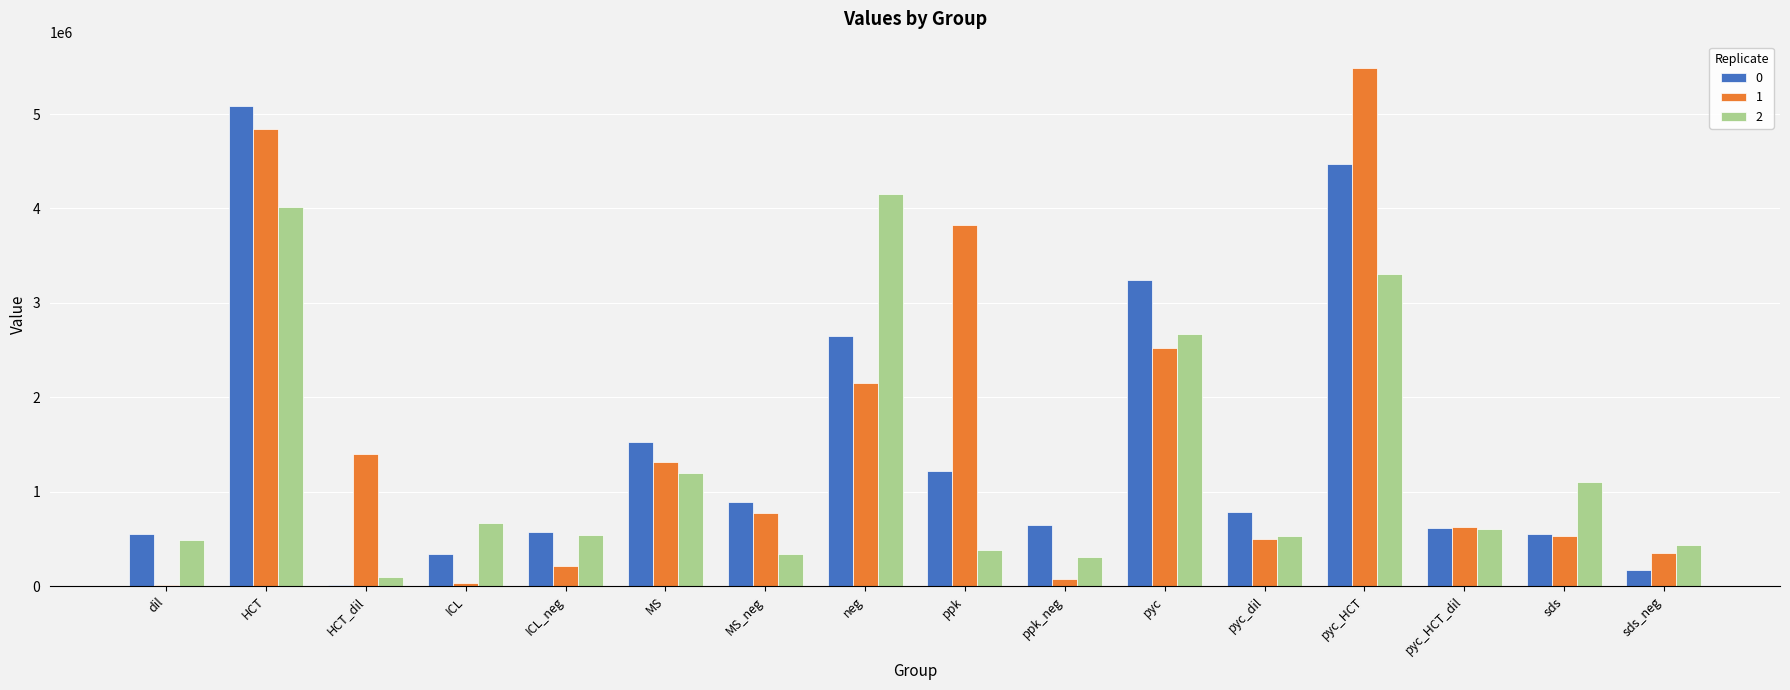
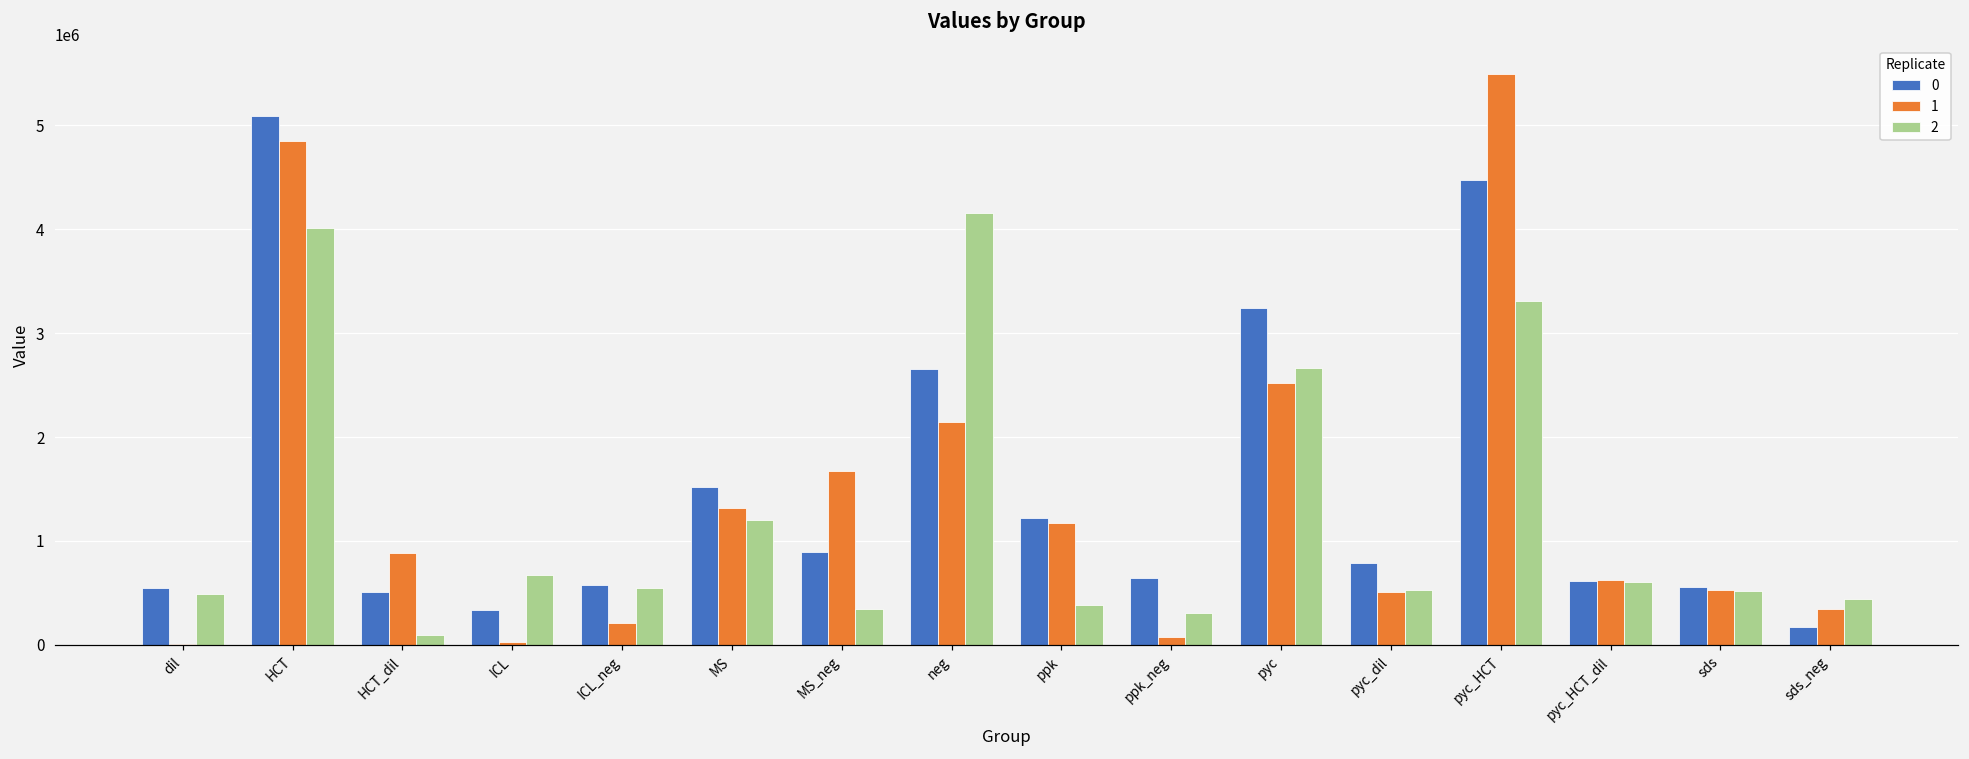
  {
    "0": {
      "dil": 500000,
      "HCT": 5100000,
-     "HCT_dil": 0,
+     "HCT_dil": 500000,
      "ICL": 300000,
      "ICL_neg": 600000,
      "MS": 1500000,
      "MS_neg": 900000,
      "neg": 2700000,
      "ppk": 1200000,
      "ppk_neg": 600000,
      "pyc": 3200000,
      "pyc_dil": 800000,
      "pyc_HCT": 4500000,
      "pyc_HCT_dil": 600000,
      "sds": 600000,
      "sds_neg": 200000
    },
    "1": {
      "HCT": 4800000,
-     "HCT_dil": 1400000,
+     "HCT_dil": 900000,
      "ICL": 0,
      "ICL_neg": 200000,
      "MS": 1300000,
-     "MS_neg": 800000,
+     "MS_neg": 1700000,
      "neg": 2100000,
-     "ppk": 3800000,
+     "ppk": 1200000,
      "ppk_neg": 100000,
      "pyc": 2500000,
      "pyc_dil": 500000,
      "pyc_HCT": 5500000,
      "pyc_HCT_dil": 600000,
      "sds": 500000,
      "sds_neg": 300000
    },
    "2": {
      "dil": 500000,
      "HCT": 4000000,
      "HCT_dil": 100000,
      "ICL": 700000,
      "ICL_neg": 500000,
      "MS": 1200000,
      "MS_neg": 300000,
      "neg": 4200000,
      "ppk": 400000,
      "ppk_neg": 300000,
      "pyc": 2700000,
      "pyc_dil": 500000,
      "pyc_HCT": 3300000,
      "pyc_HCT_dil": 600000,
-     "sds": 1100000,
+     "sds": 500000,
      "sds_neg": 400000
    }
  }
